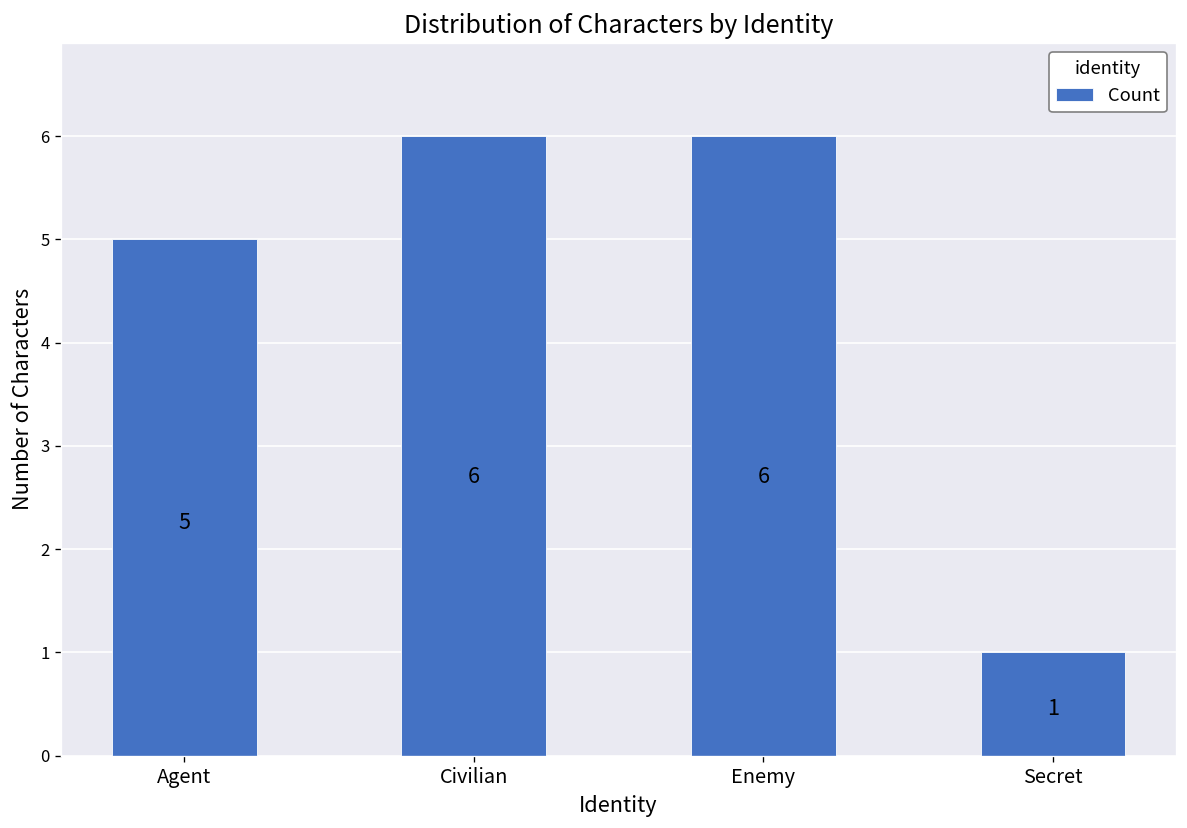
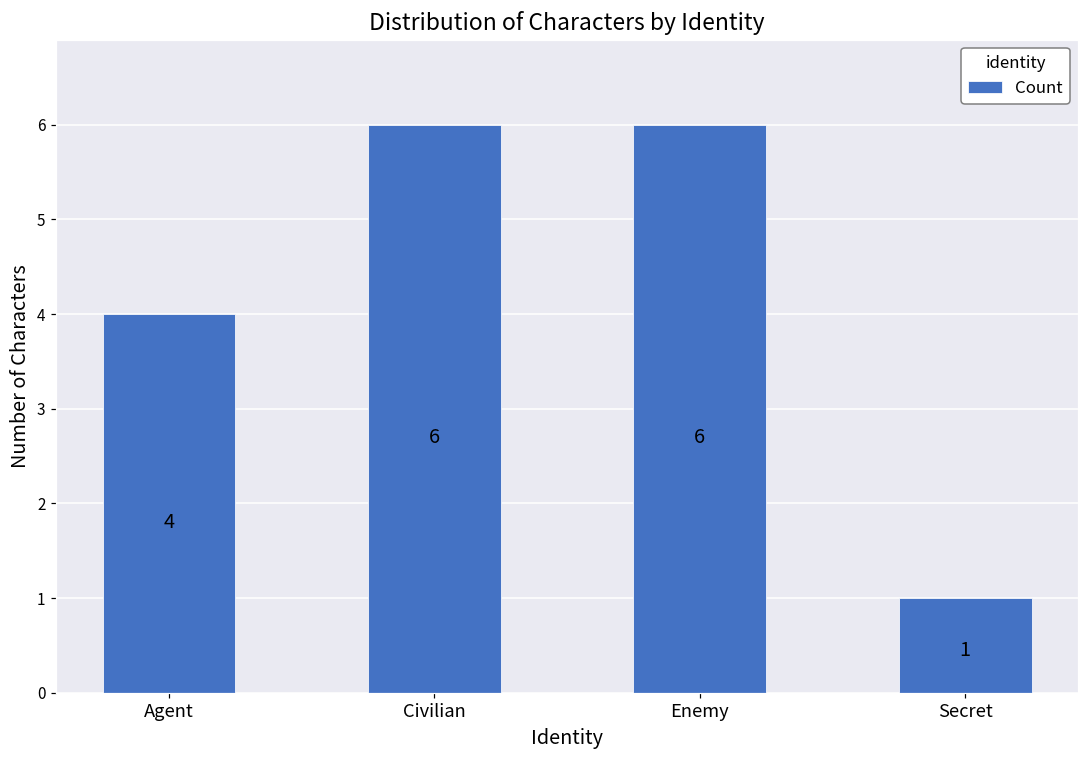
  {
-   "Agent": 5,
+   "Agent": 4,
    "Civilian": 6,
    "Enemy": 6,
    "Secret": 1
  }
